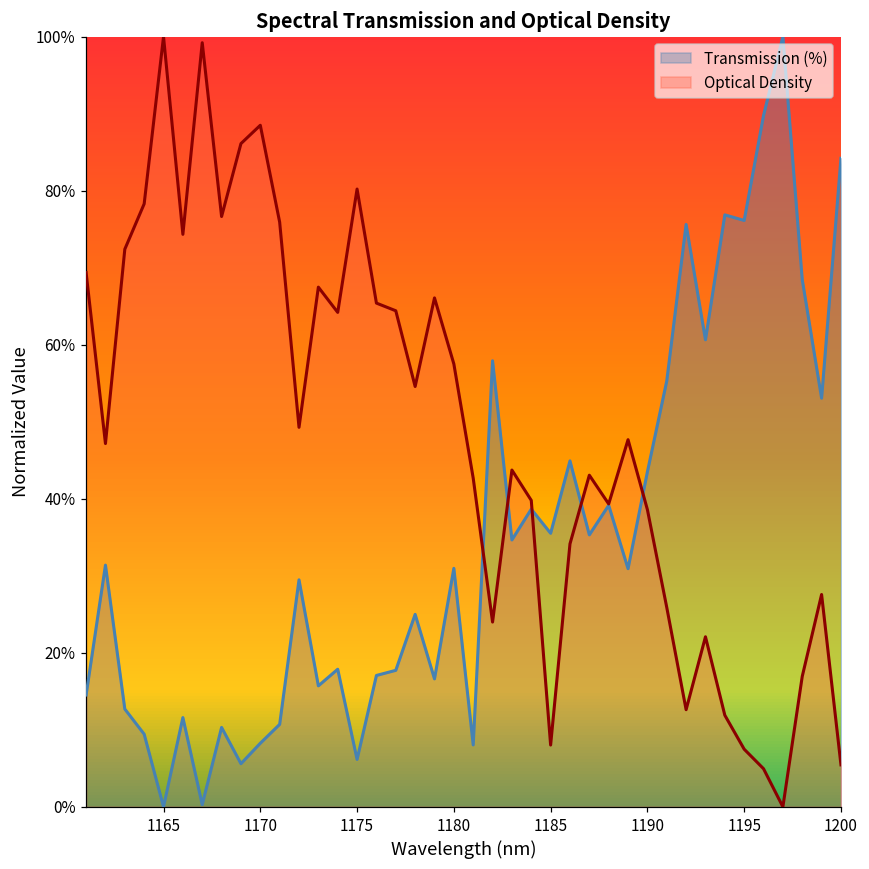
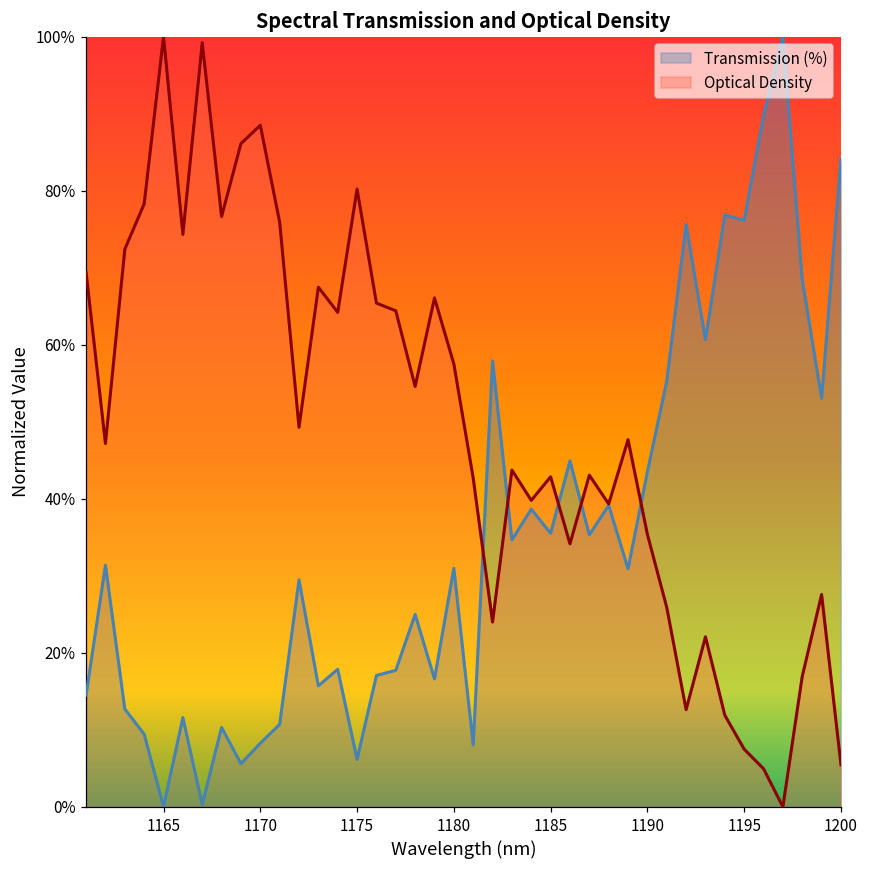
  {
    "Transmission (%)": {
      "1165": "0%",
      "1170": "8%",
      "1175": "6%",
      "1180": "31%",
      "1185": "36%",
      "1190": "43%",
      "1195": "76%",
      "1200": "84%"
    },
    "Optical Density": {
      "1165": "100%",
      "1170": "88%",
      "1175": "80%",
      "1180": "58%",
-     "1185": "8%",
-     "1190": "39%",
+     "1185": "43%",
+     "1190": "35%",
      "1195": "7%",
      "1200": "5%"
    }
  }
